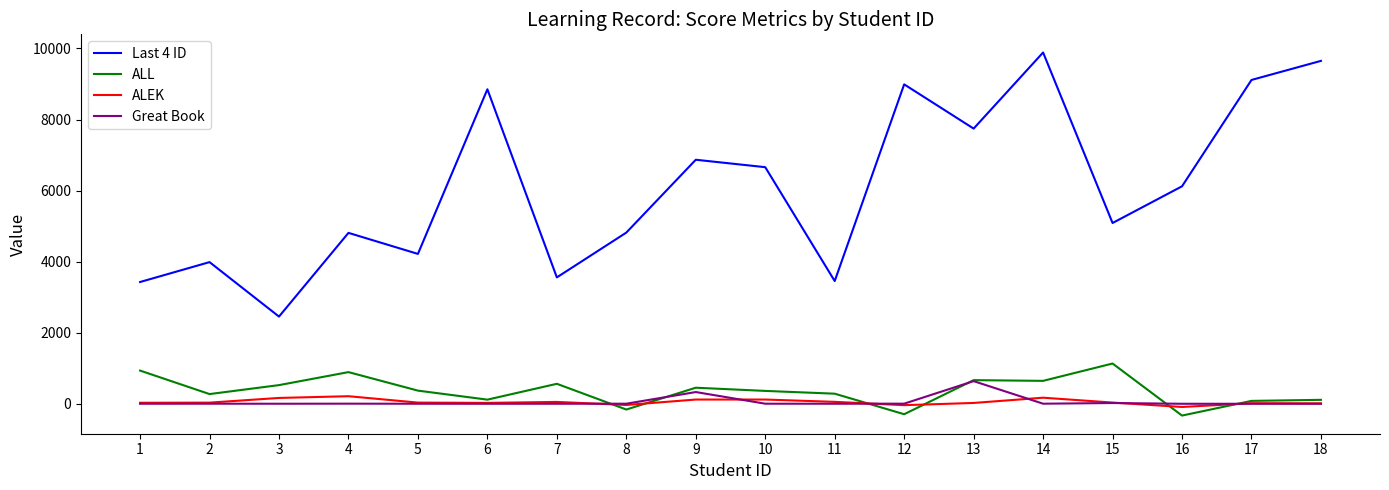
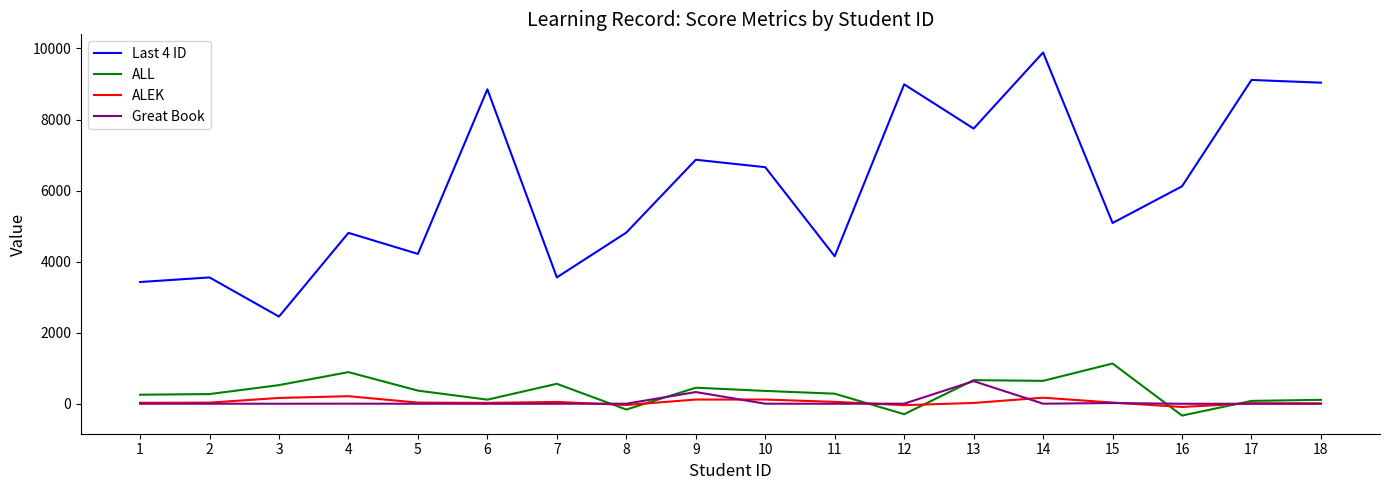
  {
    "Last 4 ID": {
      "1": 3400,
-     "2": 4000,
+     "2": 3600,
      "3": 2500,
      "4": 4800,
      "5": 4200,
      "6": 8900,
      "7": 3600,
      "8": 4800,
      "9": 6900,
      "10": 6700,
-     "11": 3500,
+     "11": 4200,
      "12": 9000,
      "13": 7700,
      "14": 9900,
      "15": 5100,
      "16": 6100,
      "17": 9100,
-     "18": 9700
+     "18": 9000
    },
    "ALL": {
-     "1": 900,
+     "1": 300,
      "2": 300,
      "3": 500,
      "4": 900,
      "5": 400,
      "6": 100,
      "7": 600,
      "8": -200,
      "9": 500,
      "10": 400,
      "11": 300,
      "12": -300,
      "14": 600,
      "15": 1100,
      "16": -300,
      "18": 100
    },
    "ALEK": {
      "3": 200,
      "4": 200,
      "9": 100,
      "10": 100,
      "13": 0,
      "14": 200,
      "16": -100
    },
    "Great Book": {
      "3": 0,
      "4": 0,
      "9": 300,
      "10": 0,
      "14": 0,
      "16": 0
    }
  }
